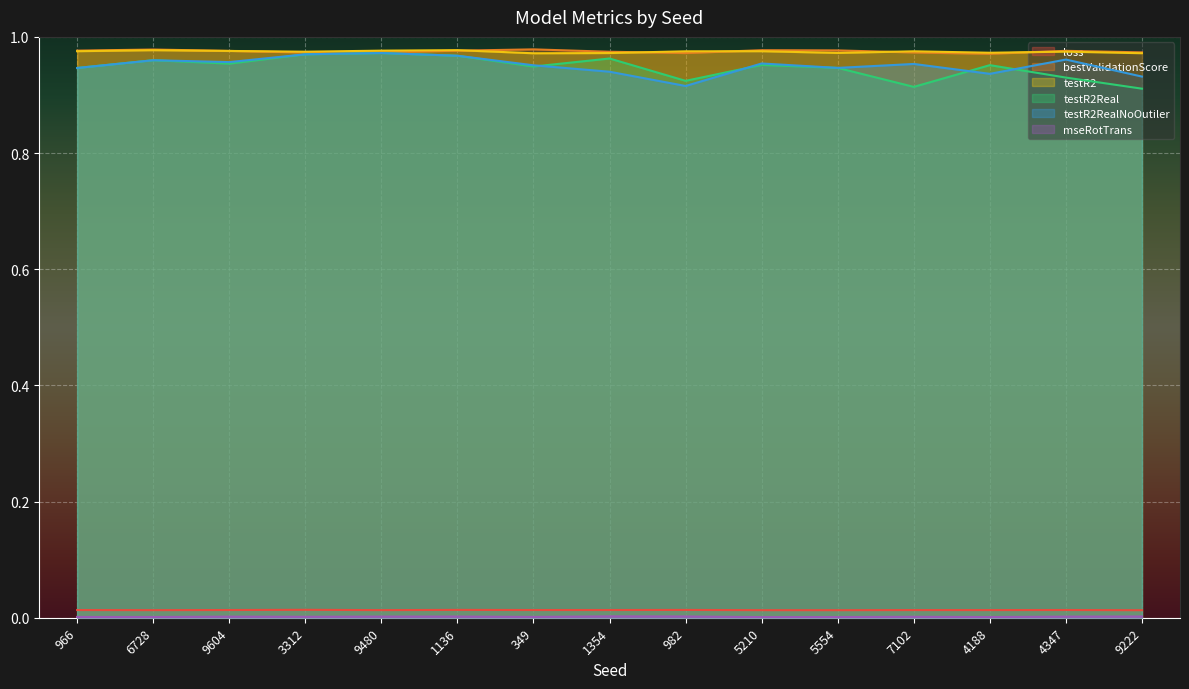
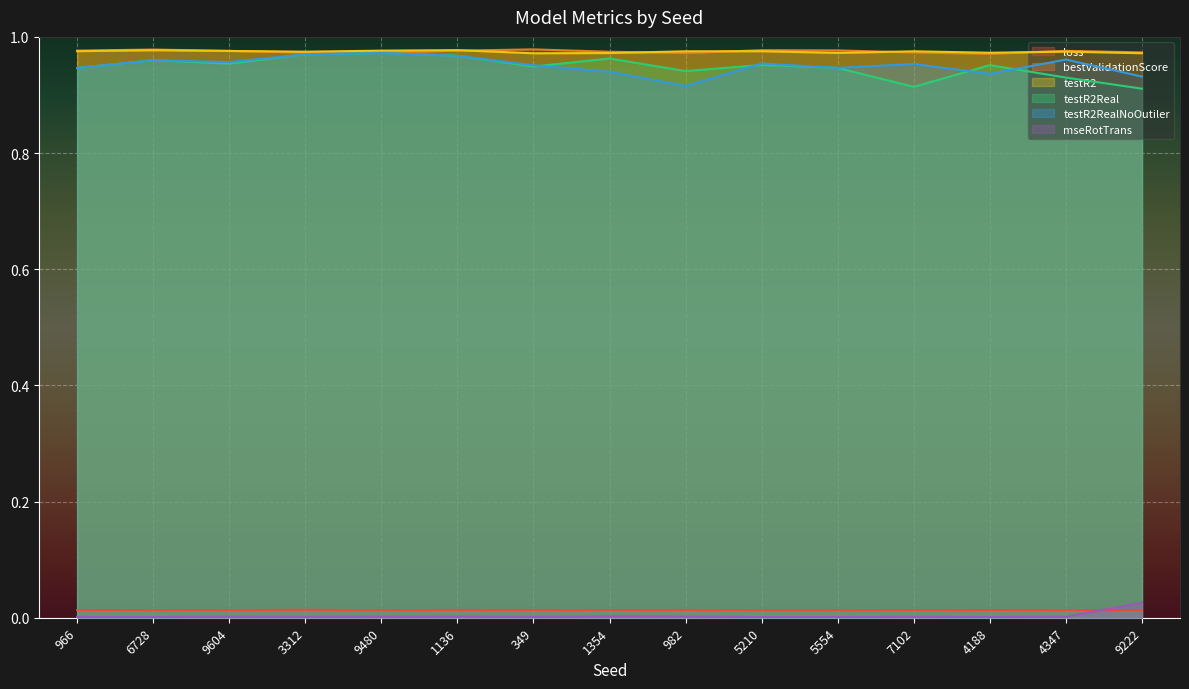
  {
    "testR2Real": {
      "1354": 0.96,
-     "982": 0.92,
+     "982": 0.94,
      "7102": 0.91,
      "4188": 0.95
    },
    "testR2RealNoOutiler": {
      "1354": 0.94,
      "982": 0.92,
      "7102": 0.95,
      "4188": 0.94
    },
    "mseRotTrans": {
      "966": 0.00,
      "6728": 0.00,
      "9604": 0.00,
      "3312": 0.00,
      "9480": 0.00,
      "1136": 0.00,
      "349": 0.00,
      "1354": 0.00,
      "982": 0.00,
      "5210": 0.00,
      "5554": 0.00,
      "7102": 0.00,
      "4188": 0.00,
      "4347": 0.00,
-     "9222": 0.00
+     "9222": 0.03
    }
  }
